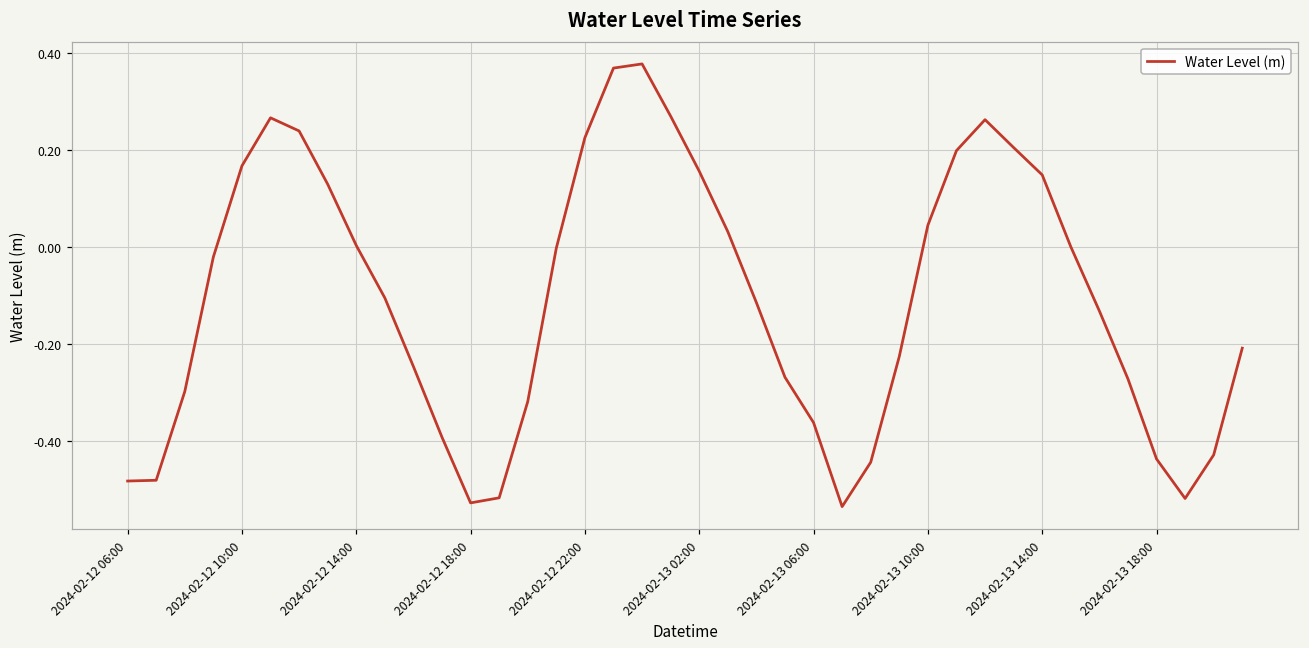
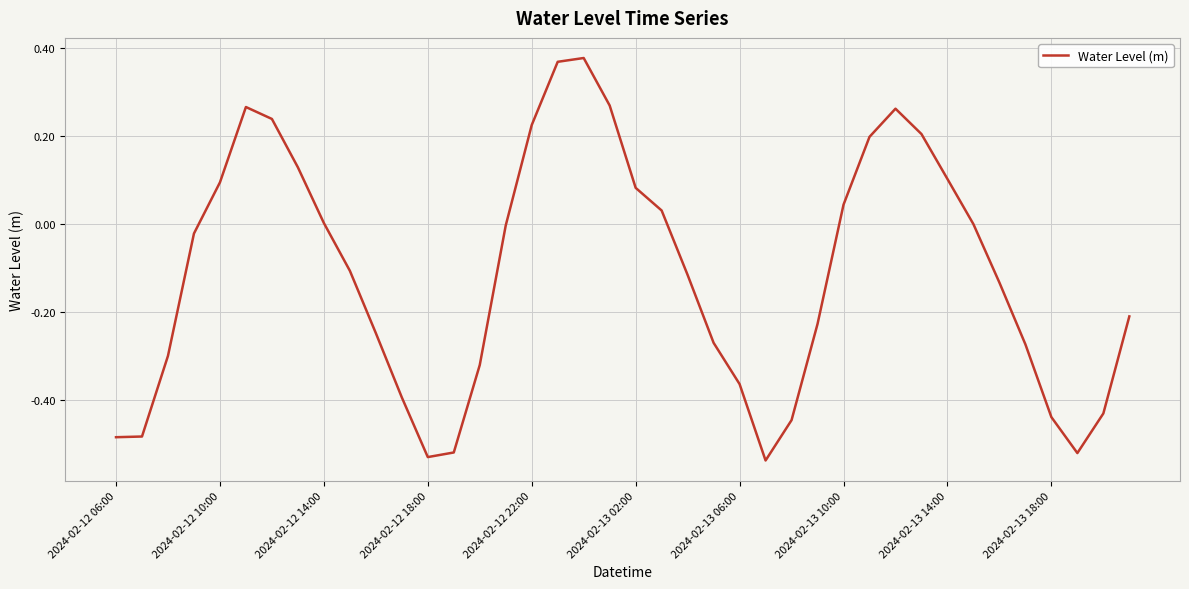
  {
    "2024-02-12 06:00": -0.48,
-   "2024-02-12 10:00": 0.17,
+   "2024-02-12 10:00": 0.09,
    "2024-02-12 14:00": 0.00,
    "2024-02-12 18:00": -0.53,
    "2024-02-12 22:00": 0.23,
-   "2024-02-13 02:00": 0.16,
+   "2024-02-13 02:00": 0.08,
    "2024-02-13 06:00": -0.36,
    "2024-02-13 10:00": 0.04,
-   "2024-02-13 14:00": 0.15,
+   "2024-02-13 14:00": 0.10,
    "2024-02-13 18:00": -0.44
  }
